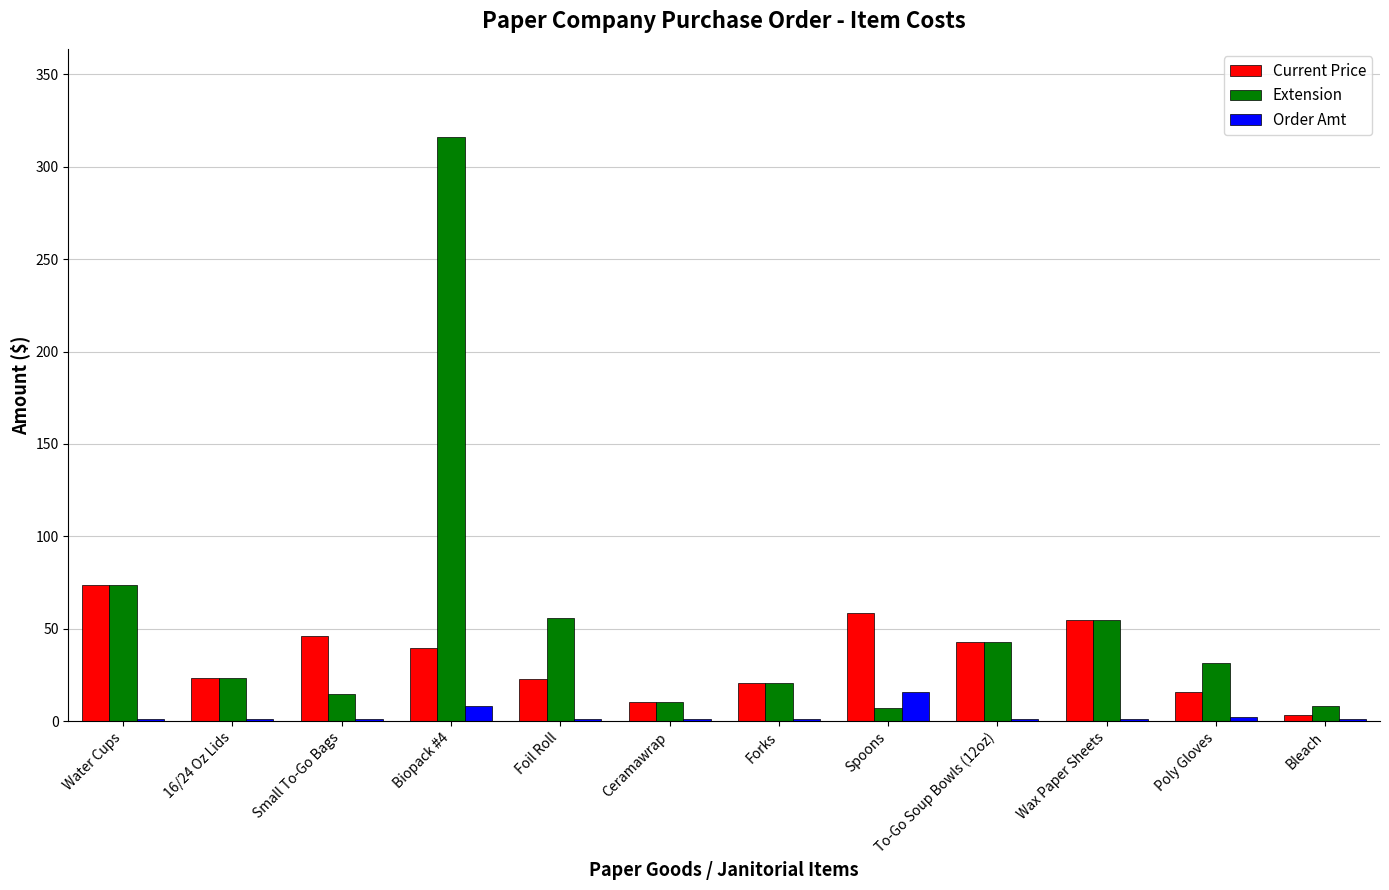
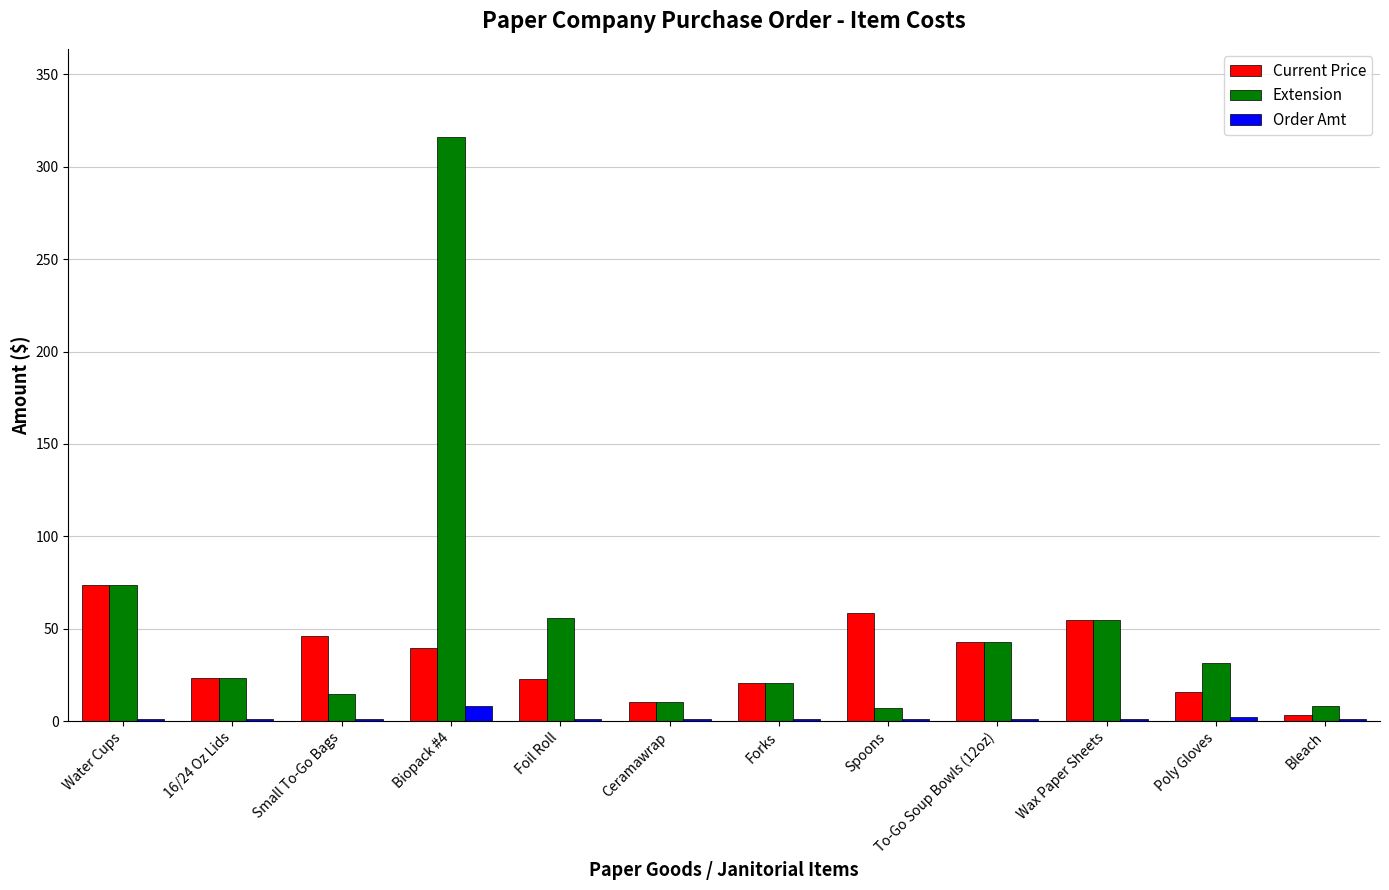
  {
    "Current Price": {
      "Water Cups": 74,
      "16/24 Oz Lids": 23,
      "Small To-Go Bags": 46,
      "Biopack #4": 40,
      "Foil Roll": 23,
      "Ceramawrap": 10,
      "Forks": 21,
      "Spoons": 59,
      "To-Go Soup Bowls (12oz)": 43,
      "Wax Paper Sheets": 55,
      "Poly Gloves": 16,
      "Bleach": 3
    },
    "Extension": {
      "Water Cups": 74,
      "16/24 Oz Lids": 23,
      "Small To-Go Bags": 15,
      "Biopack #4": 316,
      "Foil Roll": 56,
      "Ceramawrap": 10,
      "Forks": 21,
      "Spoons": 7,
      "To-Go Soup Bowls (12oz)": 43,
      "Wax Paper Sheets": 55,
      "Poly Gloves": 32,
      "Bleach": 8
    },
    "Order Amt": {
      "Biopack #4": 8,
-     "Spoons": 16,
+     "Spoons": 1,
      "Poly Gloves": 2
    }
  }
